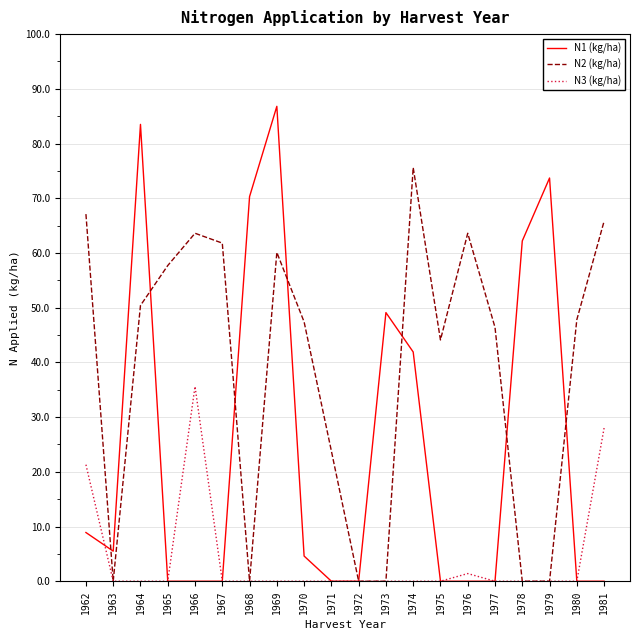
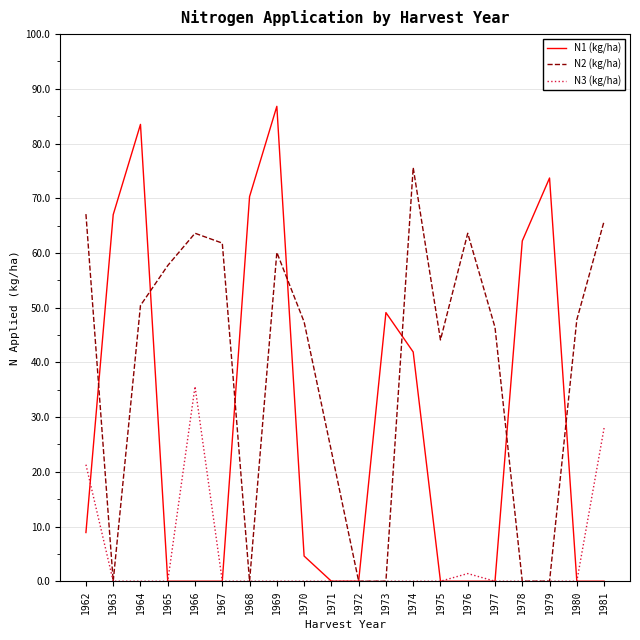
  {
    "N1 (kg/ha)": {
      "1962": 9,
-     "1963": 6,
+     "1963": 67,
      "1964": 84,
      "1966": 0,
      "1968": 70,
      "1969": 87,
      "1970": 5,
      "1973": 49,
      "1974": 42,
      "1976": 0,
      "1978": 62,
      "1979": 74,
      "1981": 0
    },
    "N2 (kg/ha)": {
      "1962": 67,
      "1964": 50,
      "1965": 58,
      "1966": 64,
      "1967": 62,
      "1969": 60,
      "1970": 47,
      "1971": 24,
      "1974": 76,
      "1975": 44,
      "1976": 64,
      "1977": 46,
      "1980": 48,
      "1981": 66
    },
    "N3 (kg/ha)": {
      "1962": 21,
      "1964": 0,
      "1966": 36,
      "1969": 0,
      "1970": 0,
      "1974": 0,
      "1976": 1,
      "1981": 28
    }
  }
